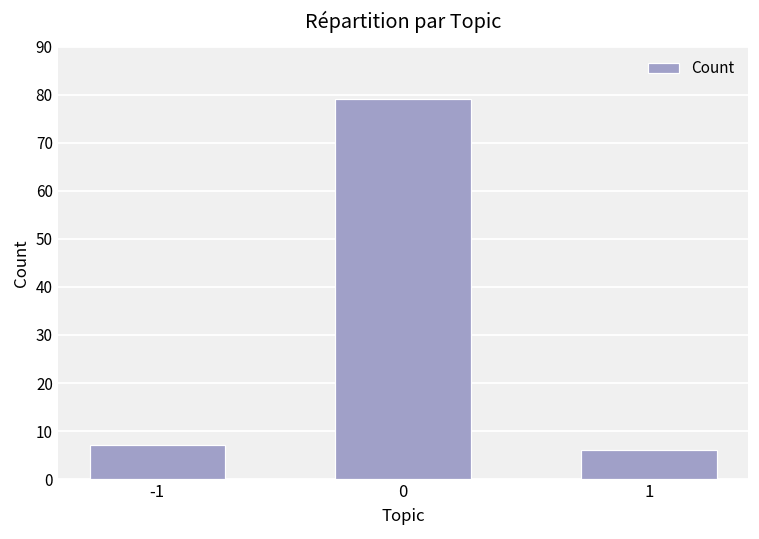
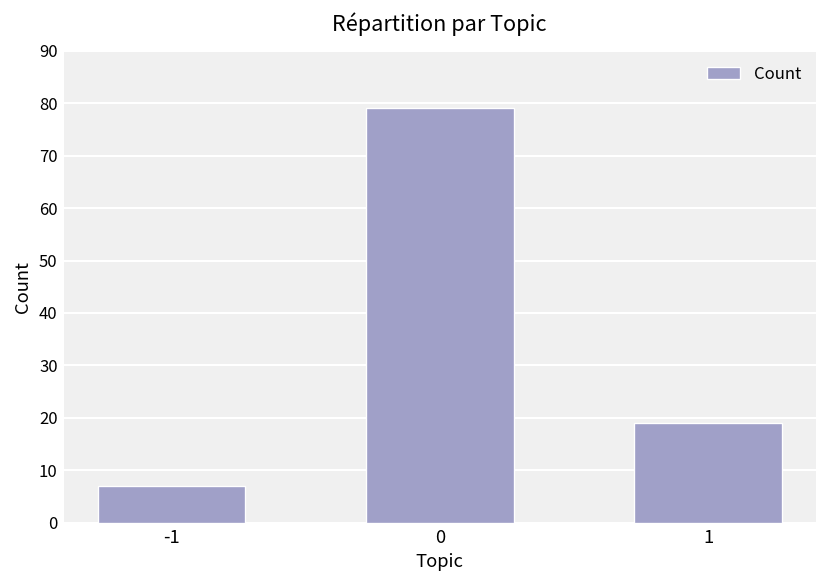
  {
    "-1": 7,
    "0": 79,
-   "1": 6
+   "1": 19
  }
